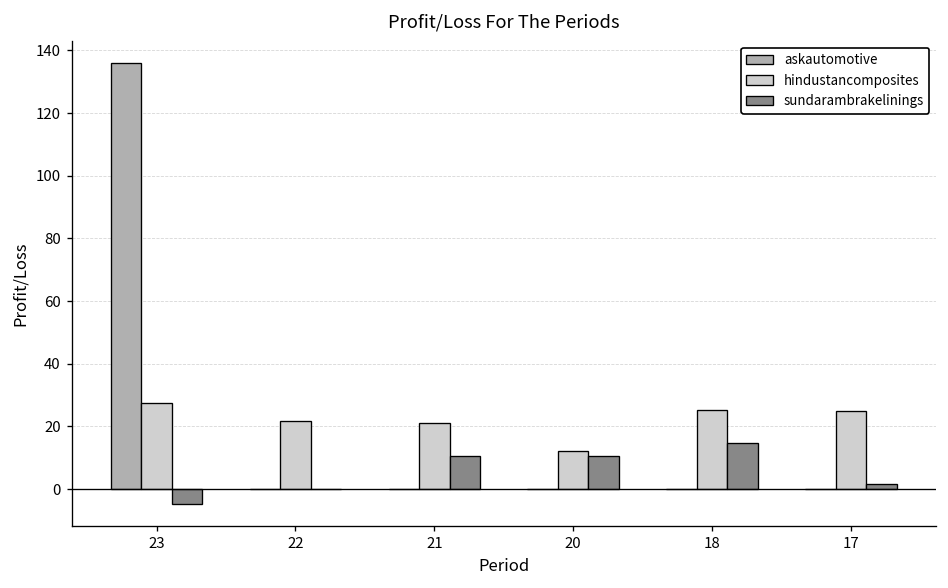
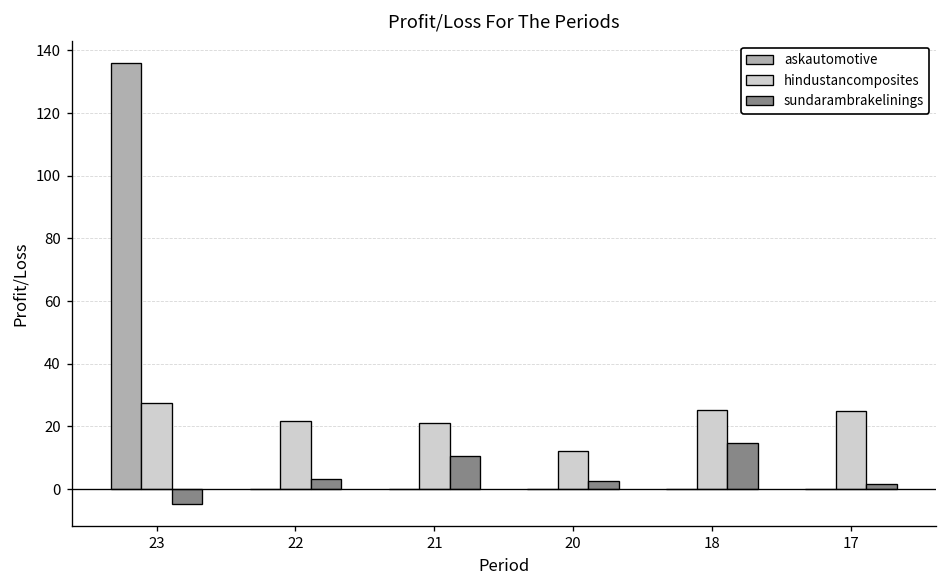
  {
    "sundarambrakelinings": {
      "23": -5,
-     "22": 0,
+     "22": 3,
      "21": 11,
-     "20": 11,
+     "20": 3,
      "18": 15,
      "17": 2
    }
  }
